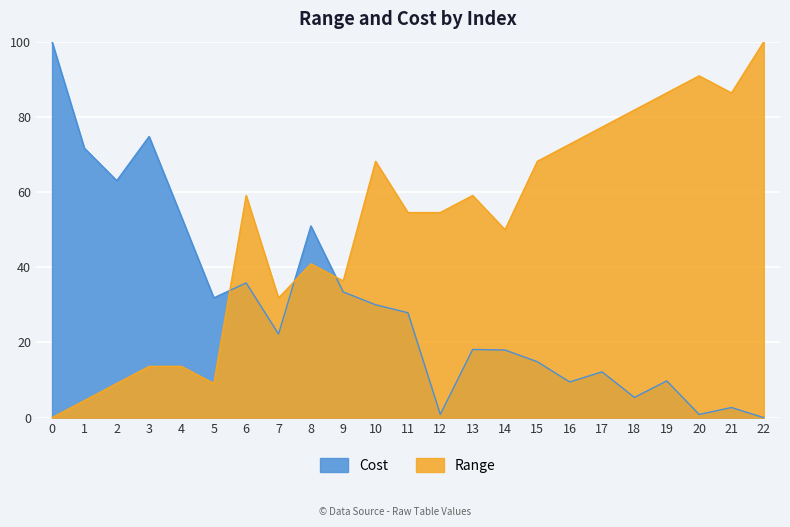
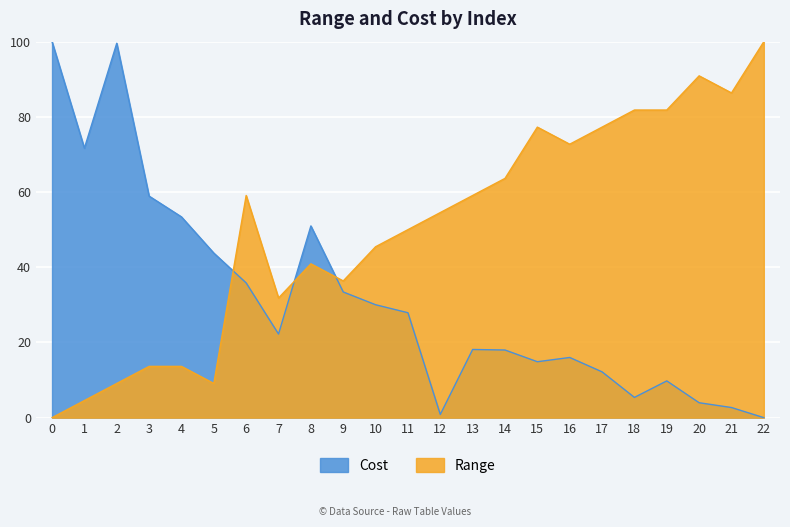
  {
    "Cost": {
      "0": 100,
      "1": 72,
-     "2": 63,
-     "3": 75,
+     "2": 100,
+     "3": 59,
      "4": 53,
-     "5": 32,
+     "5": 44,
      "6": 36,
      "7": 22,
      "8": 51,
      "9": 33,
      "10": 30,
      "11": 28,
      "12": 1,
      "13": 18,
      "14": 18,
      "15": 15,
-     "16": 9,
+     "16": 16,
      "17": 12,
      "18": 5,
      "19": 10,
-     "20": 1,
+     "20": 4,
      "21": 3,
      "22": 0
    },
    "Range": {
      "0": 0,
      "1": 5,
      "2": 9,
      "3": 14,
      "4": 14,
      "5": 9,
      "6": 59,
      "7": 32,
      "8": 41,
      "9": 36,
-     "10": 68,
-     "11": 55,
+     "10": 45,
+     "11": 50,
      "12": 55,
      "13": 59,
-     "14": 50,
-     "15": 68,
+     "14": 64,
+     "15": 77,
      "16": 73,
      "17": 77,
      "18": 82,
-     "19": 86,
+     "19": 82,
      "20": 91,
      "21": 86,
      "22": 100
    }
  }
